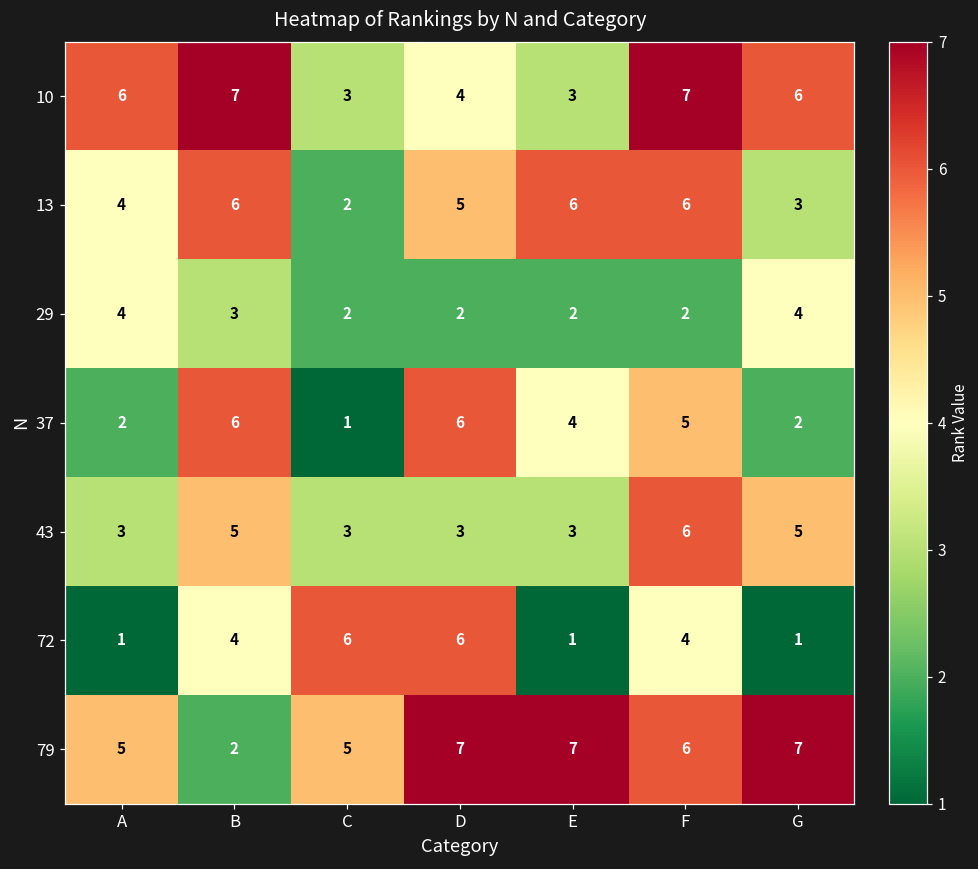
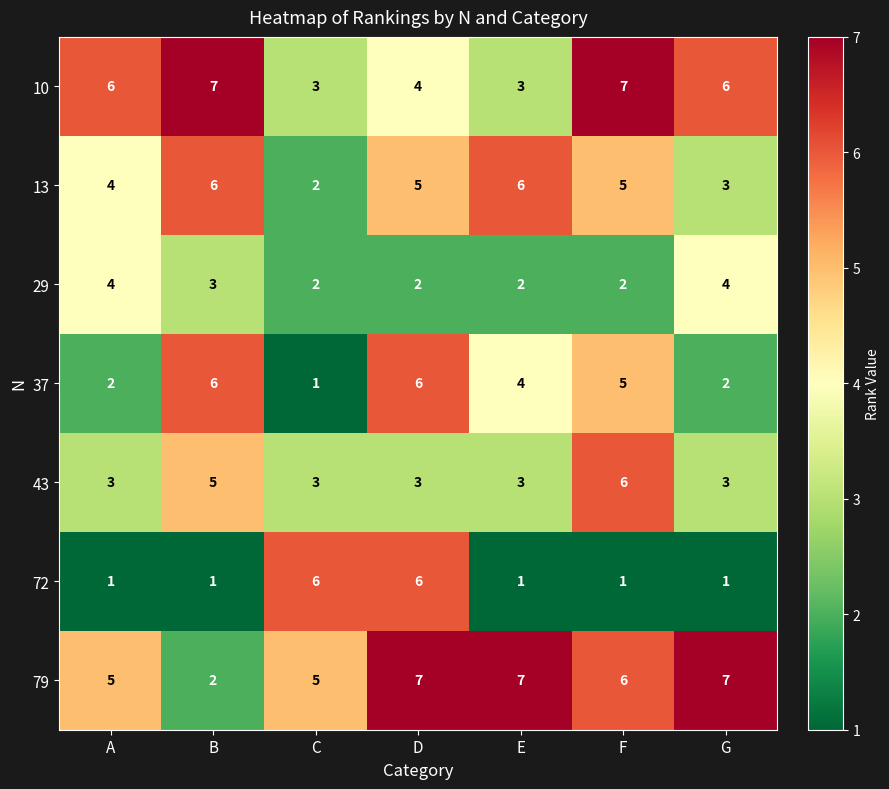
  {
    "10": {
      "A": 6,
      "B": 7,
      "C": 3,
      "D": 4,
      "E": 3,
      "F": 7,
      "G": 6
    },
    "13": {
      "A": 4,
      "B": 6,
      "C": 2,
      "D": 5,
      "E": 6,
-     "F": 6,
+     "F": 5,
      "G": 3
    },
    "29": {
      "A": 4,
      "B": 3,
      "C": 2,
      "D": 2,
      "E": 2,
      "F": 2,
      "G": 4
    },
    "37": {
      "A": 2,
      "B": 6,
      "C": 1,
      "D": 6,
      "E": 4,
      "F": 5,
      "G": 2
    },
    "43": {
      "A": 3,
      "B": 5,
      "C": 3,
      "D": 3,
      "E": 3,
      "F": 6,
-     "G": 5
+     "G": 3
    },
    "72": {
      "A": 1,
-     "B": 4,
+     "B": 1,
      "C": 6,
      "D": 6,
      "E": 1,
-     "F": 4,
+     "F": 1,
      "G": 1
    },
    "79": {
      "A": 5,
      "B": 2,
      "C": 5,
      "D": 7,
      "E": 7,
      "F": 6,
      "G": 7
    }
  }
